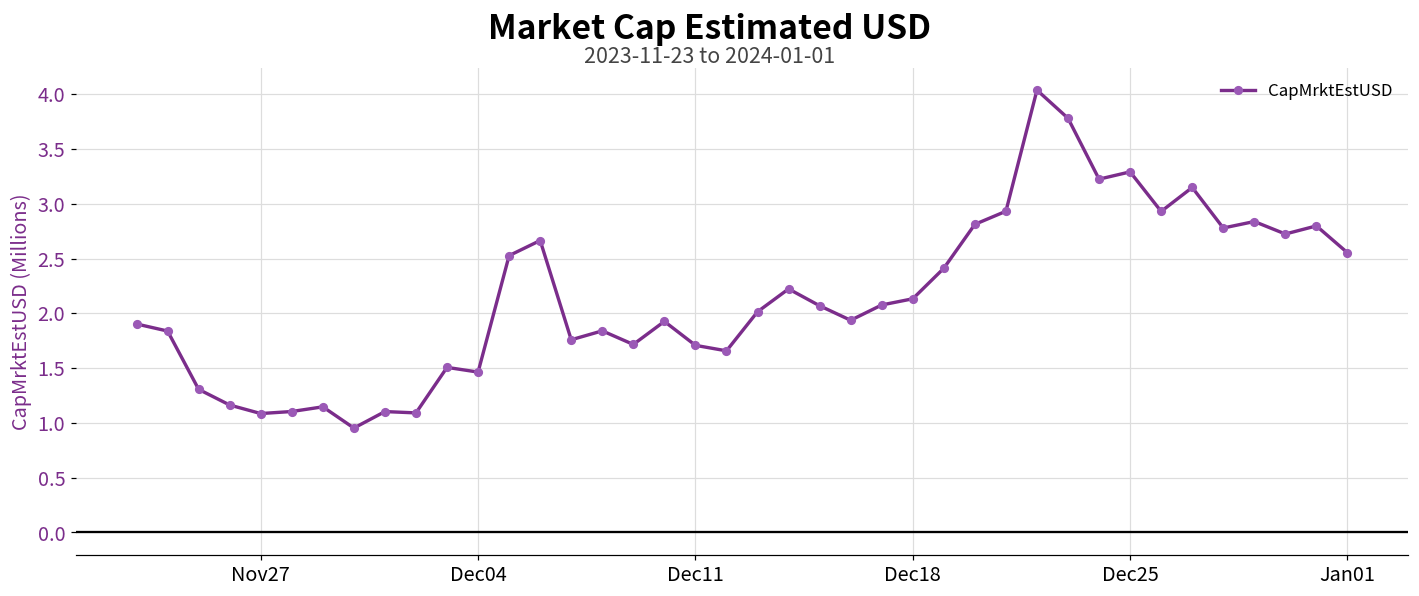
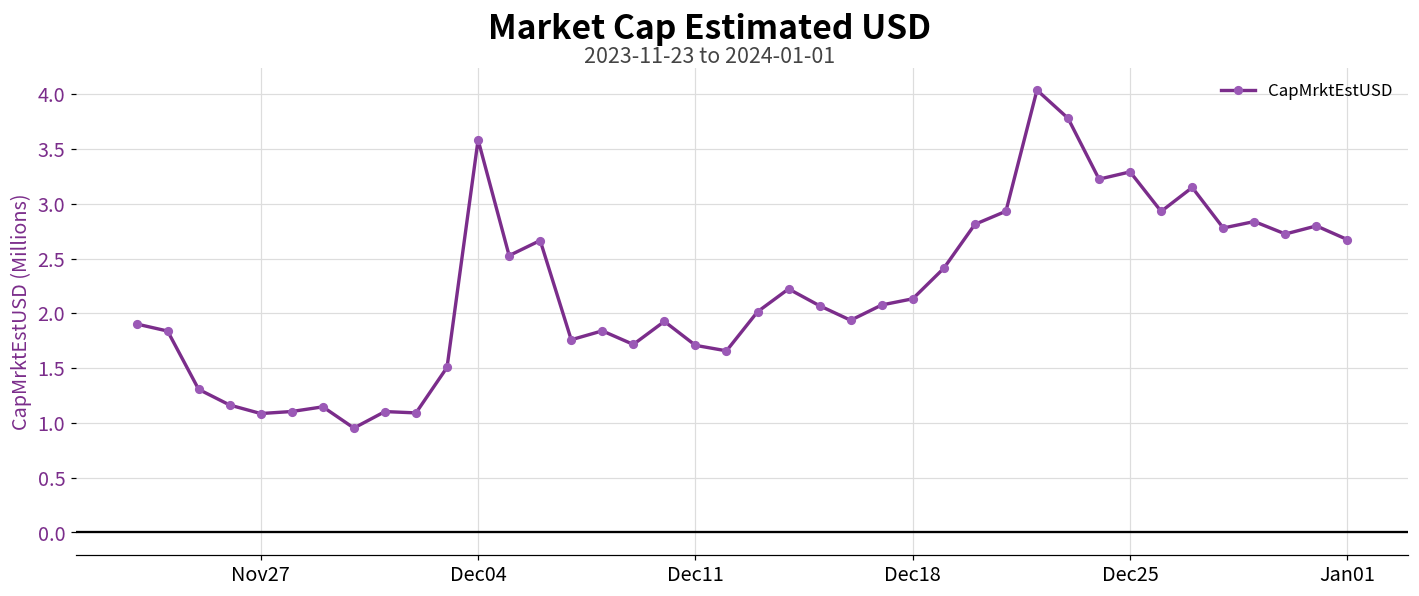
  {
    "Nov27": 1.1,
-   "Dec04": 1.5,
+   "Dec04": 3.6,
    "Dec11": 1.7,
    "Dec18": 2.1,
    "Dec25": 3.3,
-   "Jan01": 2.6
+   "Jan01": 2.7
  }
